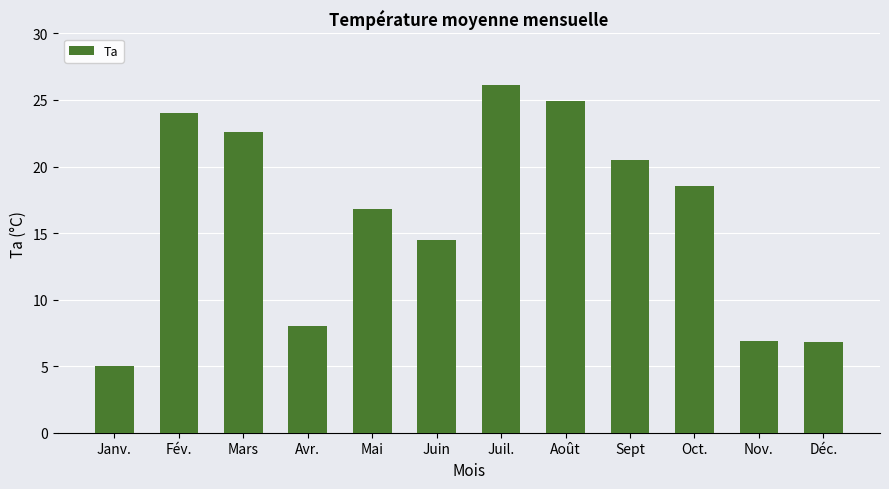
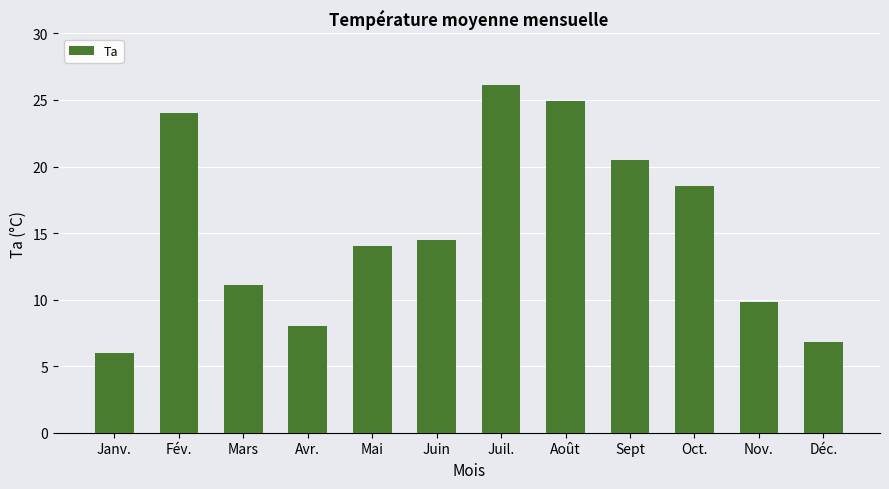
  {
-   "Janv.": 5,
+   "Janv.": 6,
    "Fév.": 24.0,
-   "Mars": 22.6,
+   "Mars": 11.1,
    "Avr.": 8.0,
-   "Mai": 16.8,
+   "Mai": 14.0,
    "Juin": 14.5,
    "Juil.": 26.1,
    "Août": 24.9,
    "Sept": 20.5,
    "Oct.": 18.5,
-   "Nov.": 6.9,
+   "Nov.": 9.8,
    "Déc.": 6.8
  }
